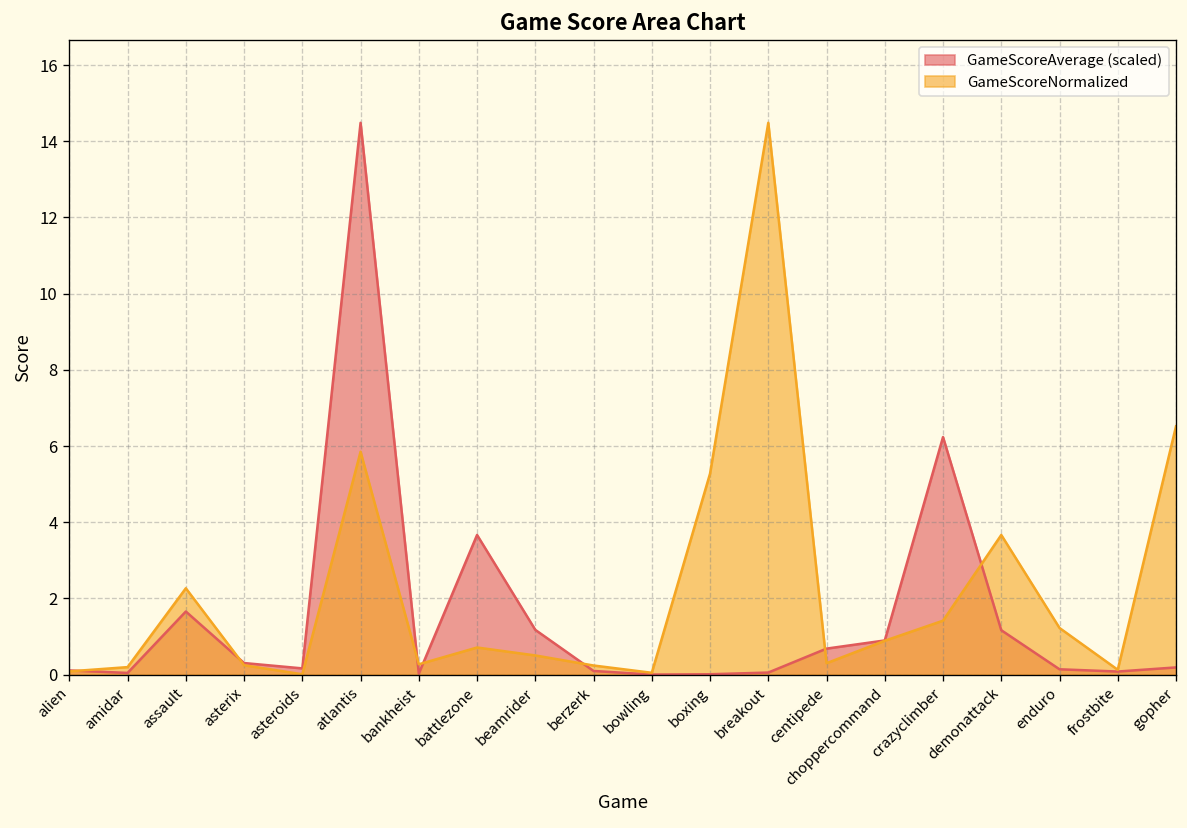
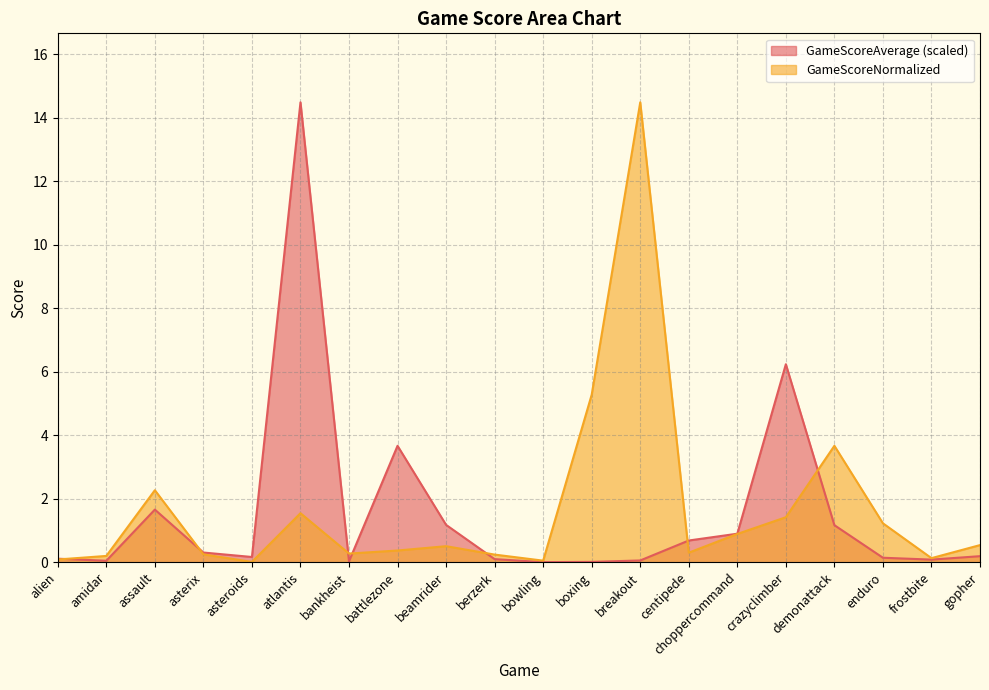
  {
    "GameScoreAverage (scaled)": {
      "amidar": 0.0,
      "assault": 1.7,
      "asteroids": 0.2,
      "atlantis": 14.5,
      "bankheist": 0.0,
      "battlezone": 3.7,
      "beamrider": 1.2,
      "berzerk": 0.1,
      "boxing": 0.0,
      "breakout": 0.1,
      "centipede": 0.7,
      "crazyclimber": 6.2,
      "demonattack": 1.2,
      "enduro": 0.1,
      "gopher": 0.2
    },
    "GameScoreNormalized": {
      "amidar": 0.2,
      "assault": 2.3,
      "asteroids": 0.0,
-     "atlantis": 5.9,
+     "atlantis": 1.5,
      "bankheist": 0.3,
-     "battlezone": 0.7,
+     "battlezone": 0.4,
      "beamrider": 0.5,
      "berzerk": 0.2,
      "boxing": 5.3,
      "breakout": 14.5,
      "centipede": 0.3,
      "crazyclimber": 1.4,
      "demonattack": 3.7,
      "enduro": 1.2,
-     "gopher": 6.5
+     "gopher": 0.5
    }
  }
